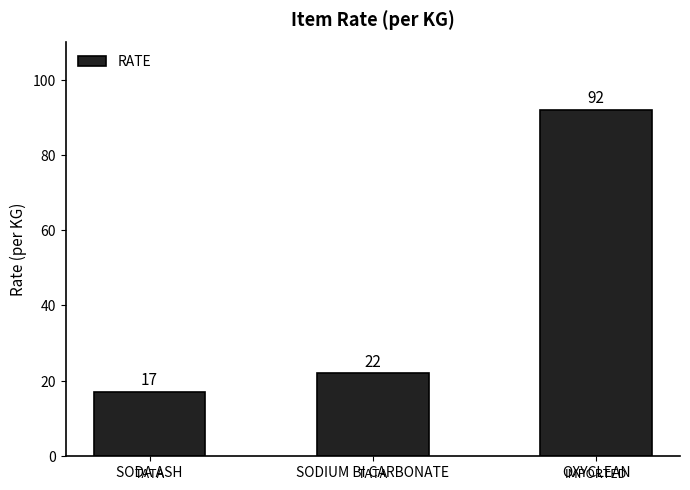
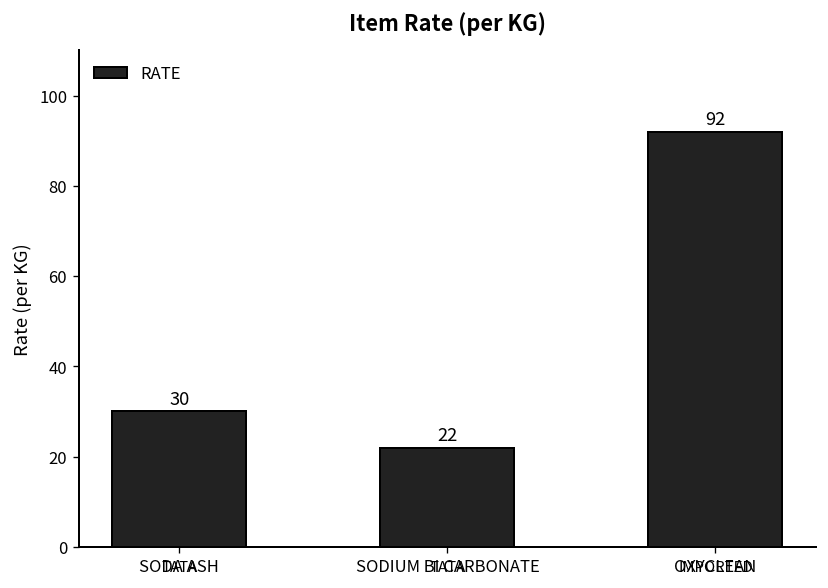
  {
-   "SODA ASH": 17,
+   "SODA ASH": 30,
    "SODIUM BI CARBONATE": 22,
    "OXYCLEAN": 92
  }
